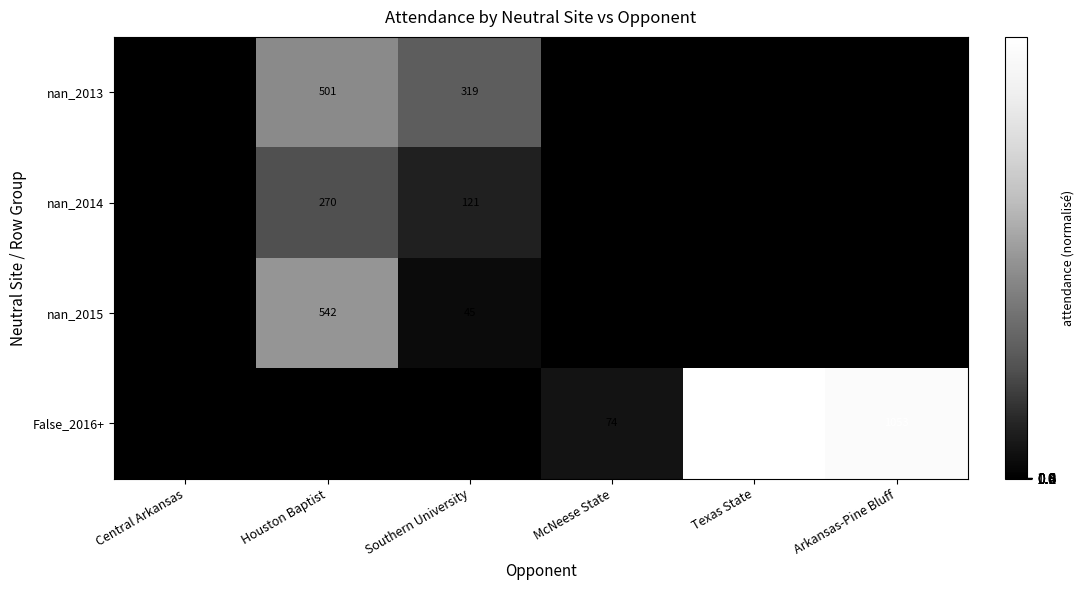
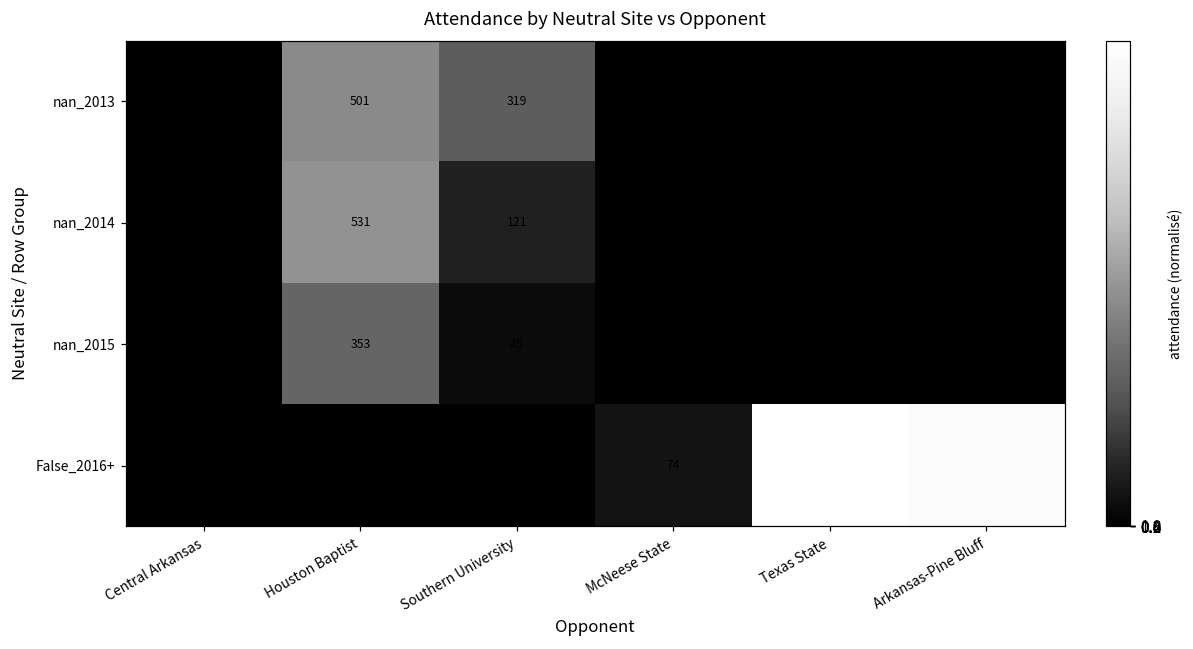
  {
    "nan_2013": {
      "Houston Baptist": 501,
      "Southern University": 319
    },
    "nan_2014": {
-     "Houston Baptist": 270
+     "Houston Baptist": 531
    },
    "nan_2015": {
-     "Houston Baptist": 542
+     "Houston Baptist": 353
    }
  }
